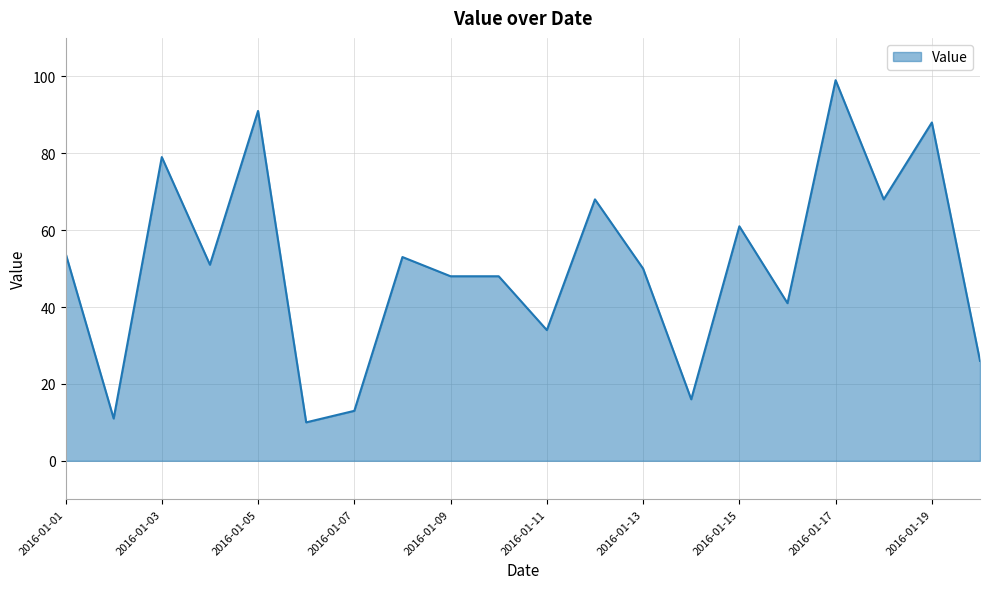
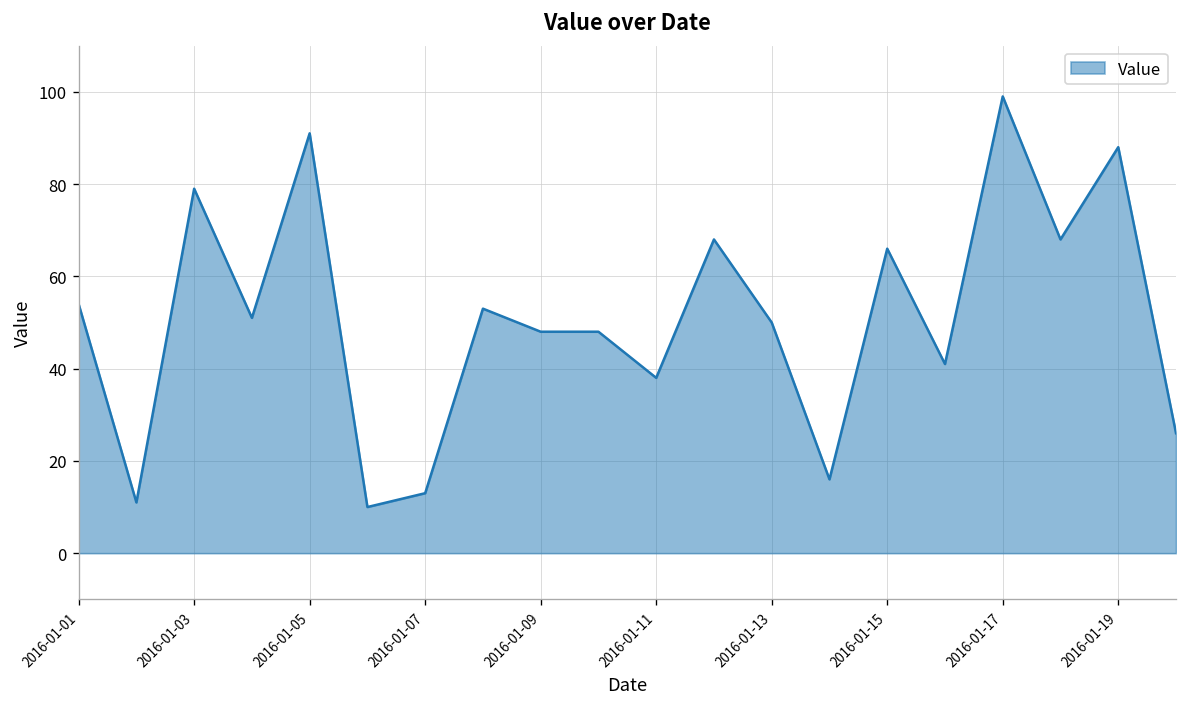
  {
    "2016-01-01": 54,
    "2016-01-03": 79,
    "2016-01-05": 91,
    "2016-01-07": 13,
    "2016-01-09": 48,
-   "2016-01-11": 34,
+   "2016-01-11": 38,
    "2016-01-13": 50,
-   "2016-01-15": 61,
+   "2016-01-15": 66,
    "2016-01-17": 99,
    "2016-01-19": 88
  }
